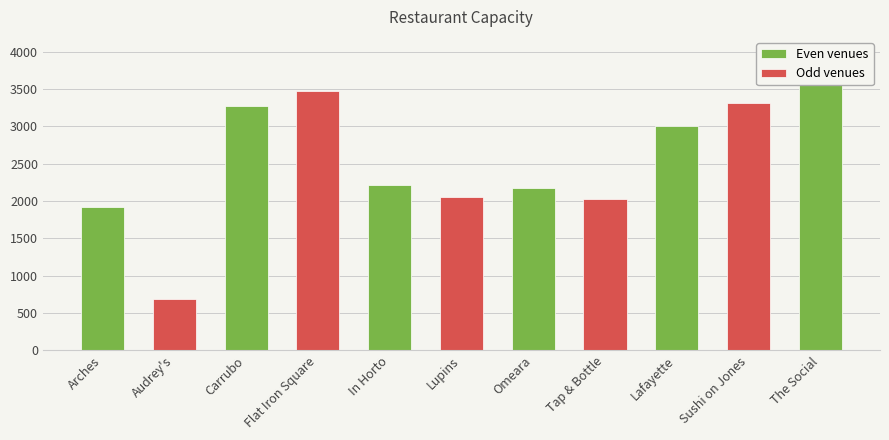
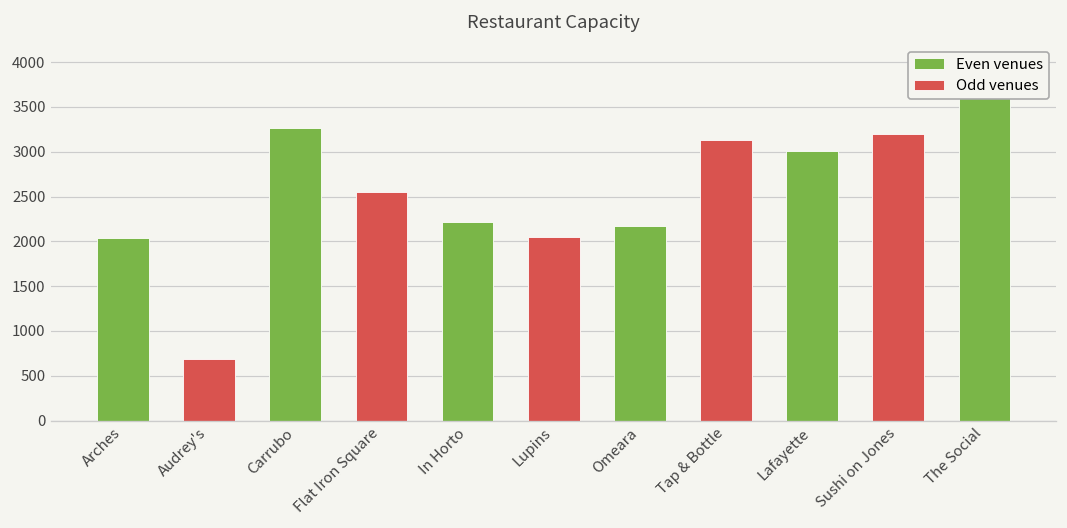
  {
-   "Arches": 1900,
+   "Arches": 2000,
    "Audrey's": 700,
    "Carrubo": 3300,
-   "Flat Iron Square": 3500,
+   "Flat Iron Square": 2500,
    "In Horto": 2200,
    "Lupins": 2100,
    "Omeara": 2200,
-   "Tap & Bottle": 2000,
+   "Tap & Bottle": 3100,
    "Lafayette": 3000,
-   "Sushi on Jones": 3300
+   "Sushi on Jones": 3200
  }
